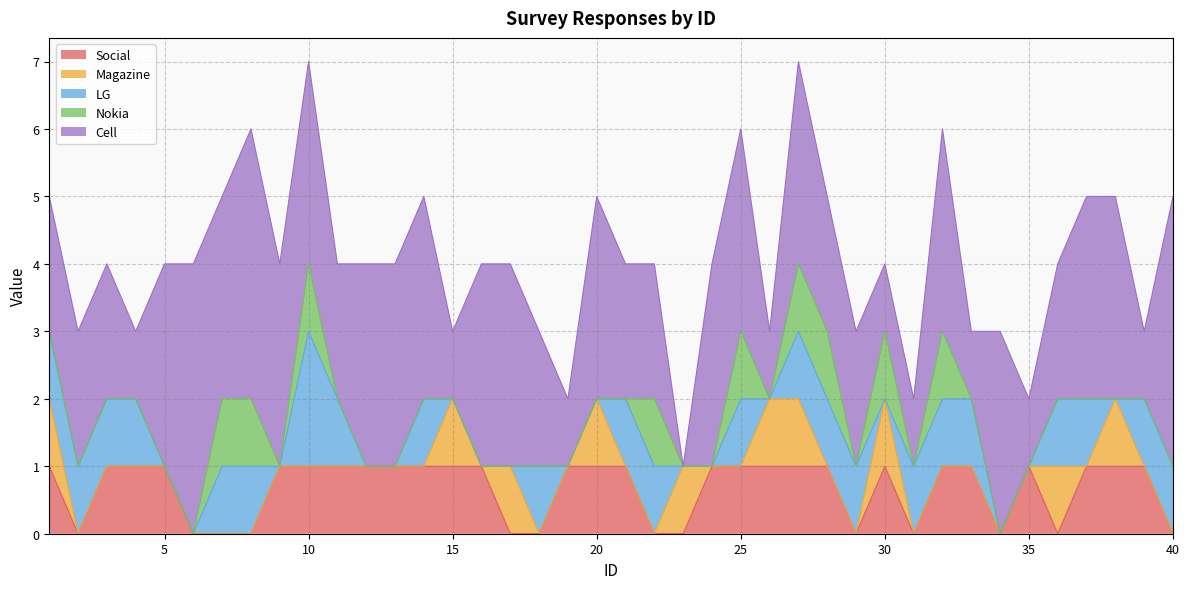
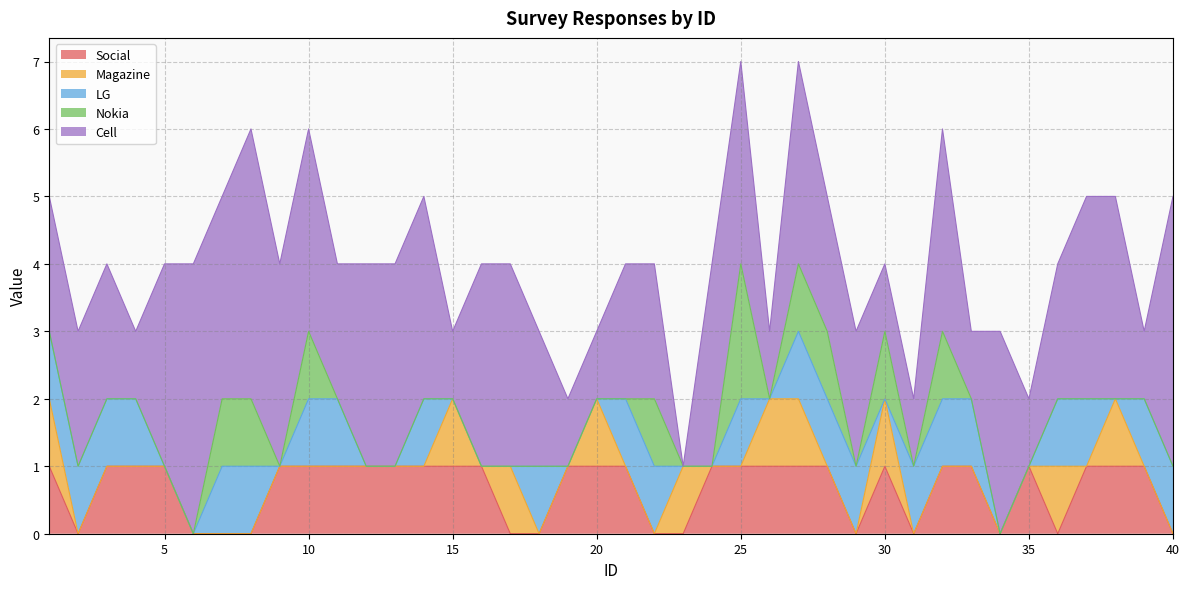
  {
    "Social": {
      "15": 1,
      "20": 1,
      "30": 1
    },
    "LG": {
-     "10": 2,
+     "10": 1,
      "25": 2
    },
    "Nokia": {
-     "25": 1,
+     "25": 2,
      "30": 3
    },
    "Cell": {
      "5": 4,
      "15": 3,
-     "20": 3,
+     "20": 1,
      "30": 4,
      "35": 2,
      "40": 5
    }
  }
